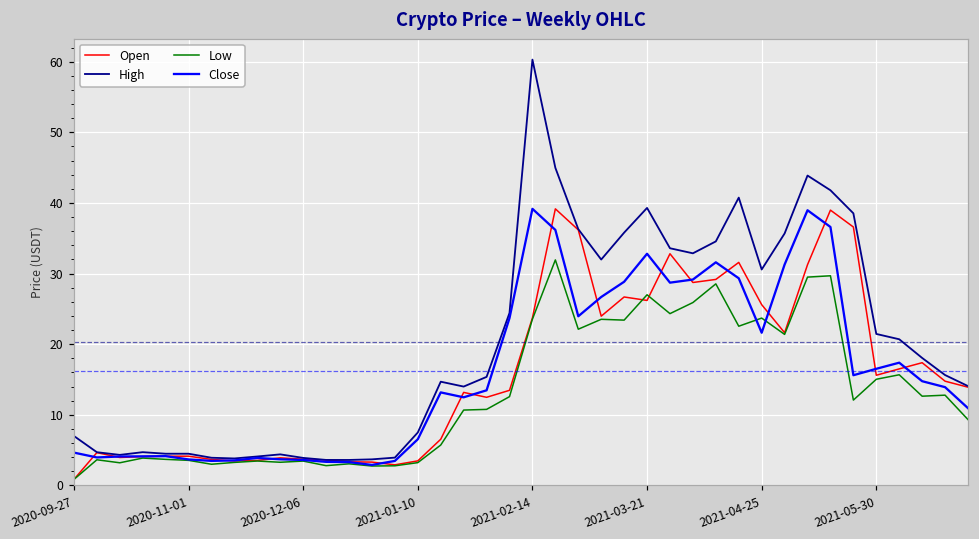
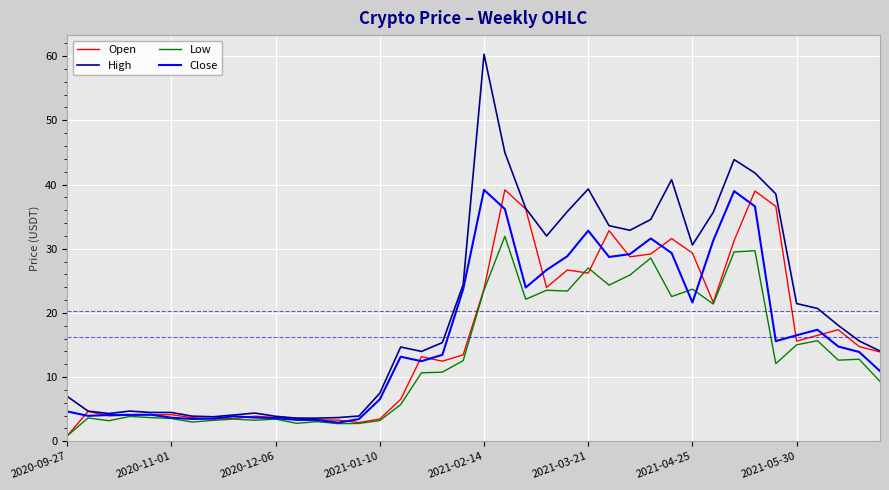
  {
    "Open": {
      "2021-03-21": 26,
-     "2021-04-25": 26,
+     "2021-04-25": 29,
      "2021-05-30": 16
    },
    "High": {
      "2020-09-27": 7,
      "2021-01-10": 7,
      "2021-02-14": 60,
      "2021-03-21": 39,
      "2021-04-25": 31,
      "2021-05-30": 21
    },
    "Low": {
      "2021-03-21": 27,
      "2021-04-25": 24,
      "2021-05-30": 15
    },
    "Close": {
      "2020-09-27": 5,
      "2021-01-10": 7,
      "2021-02-14": 39,
      "2021-03-21": 33,
      "2021-04-25": 22,
      "2021-05-30": 17
    }
  }
